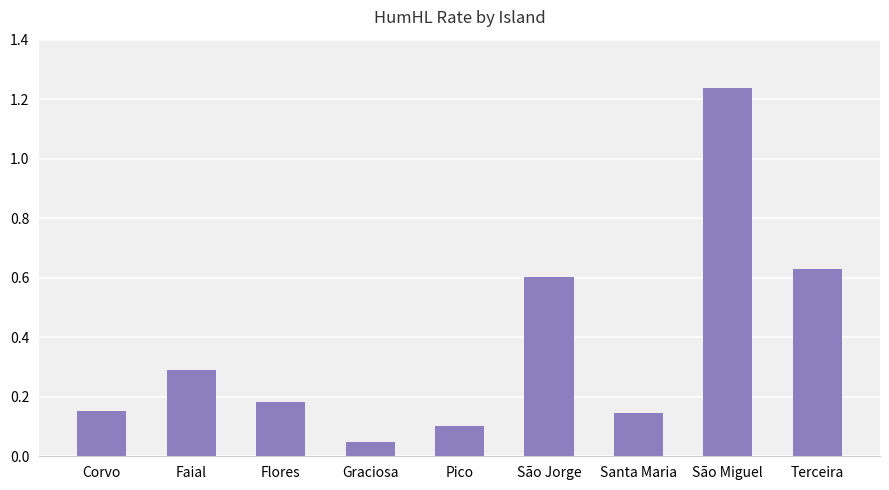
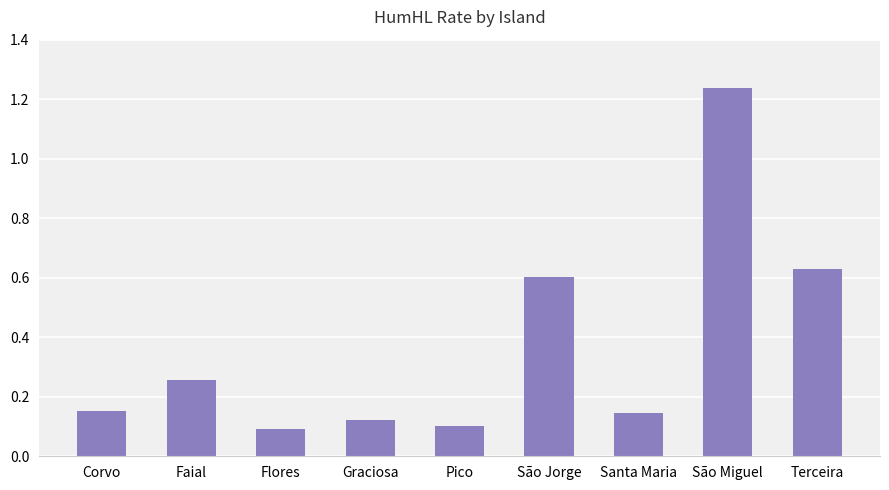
  {
    "Corvo": 0.15,
-   "Faial": 0.29,
-   "Flores": 0.18,
-   "Graciosa": 0.05,
+   "Faial": 0.26,
+   "Flores": 0.09,
+   "Graciosa": 0.12,
    "Pico": 0.10,
    "São Jorge": 0.60,
    "Santa Maria": 0.14,
    "São Miguel": 1.24,
    "Terceira": 0.63
  }
